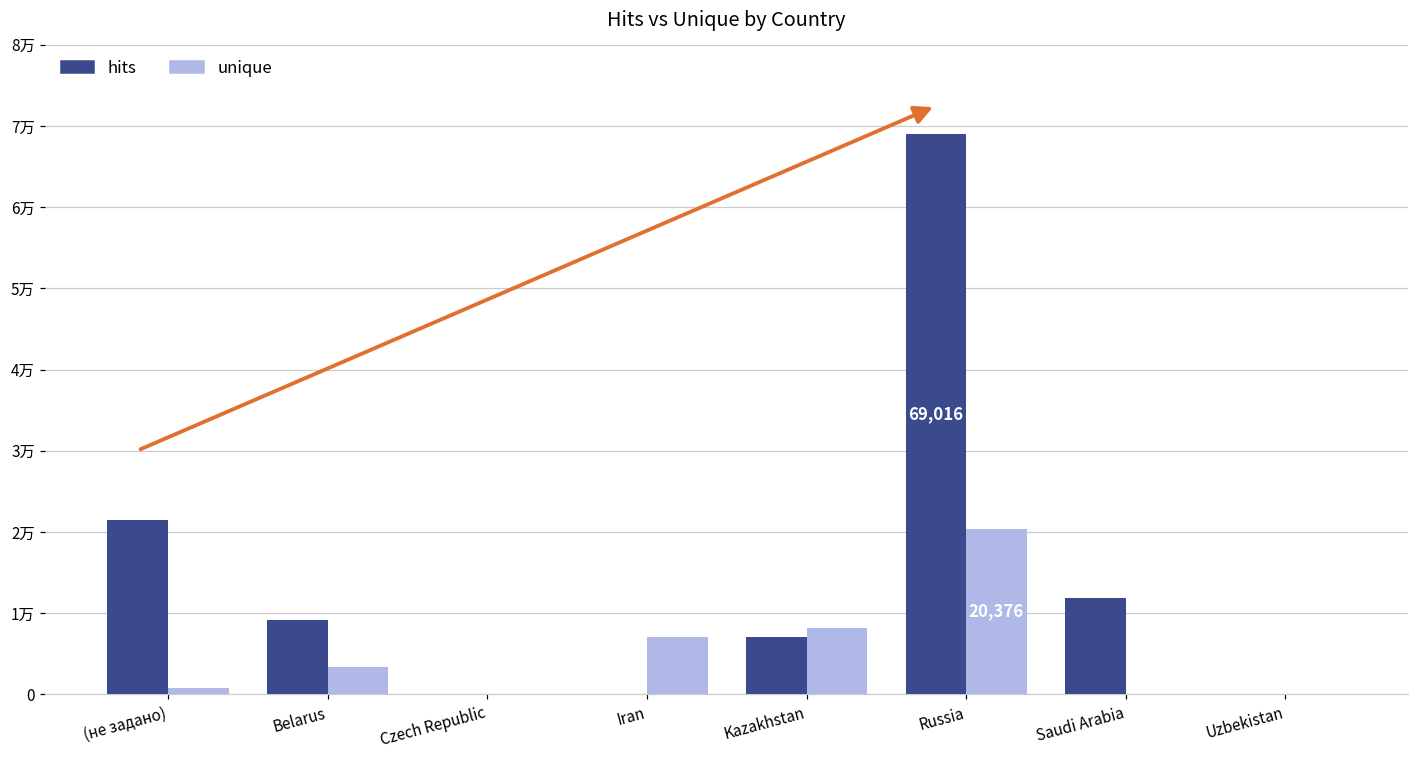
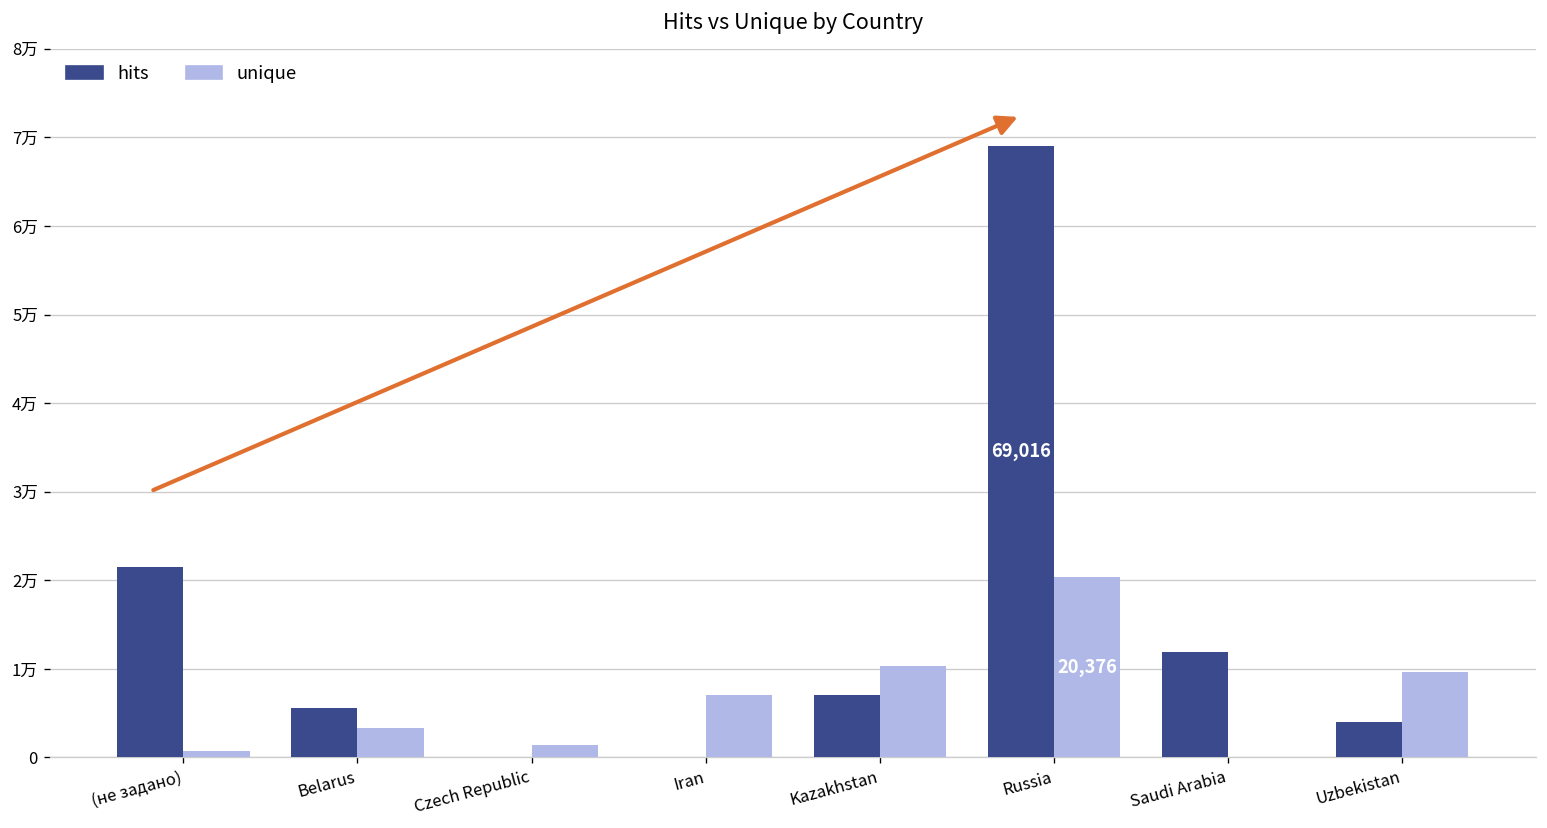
  {
    "hits": {
      "(не задано)": "2.1万",
-     "Belarus": "0.9万",
+     "Belarus": "0.6万",
      "Iran": "0.0万",
      "Kazakhstan": "0.7万",
      "Saudi Arabia": "1.2万",
-     "Uzbekistan": "0.0万"
+     "Uzbekistan": "0.4万"
    },
    "unique": {
      "(не задано)": "0.1万",
      "Belarus": "0.3万",
-     "Czech Republic": "0.0万",
+     "Czech Republic": "0.1万",
      "Iran": "0.7万",
-     "Kazakhstan": "0.8万",
+     "Kazakhstan": "1.0万",
      "Saudi Arabia": "0.0万",
-     "Uzbekistan": "0.0万"
+     "Uzbekistan": "1.0万"
    }
  }
